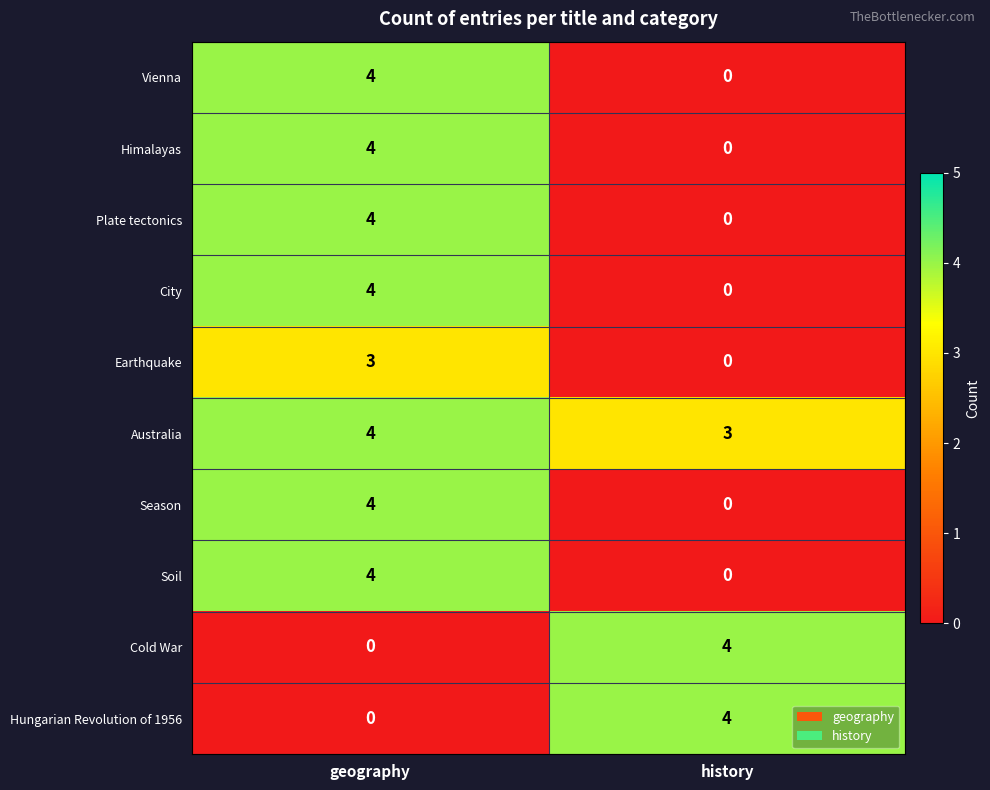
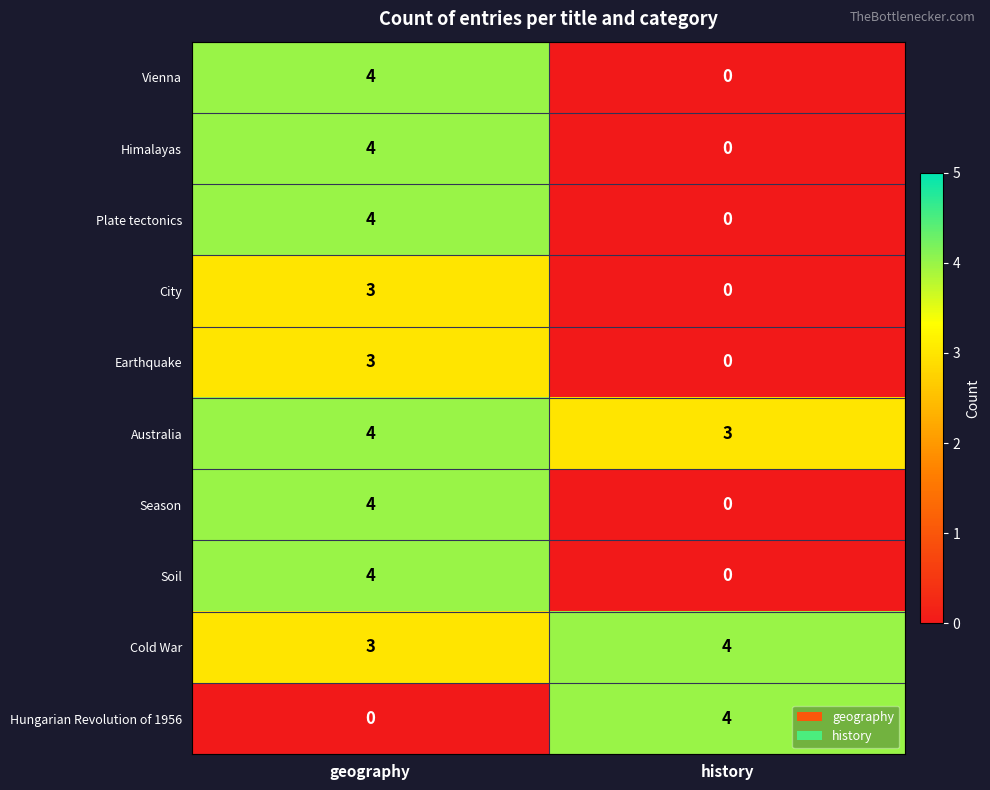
  {
    "Vienna": {
      "geography": 4,
      "history": 0
    },
    "Himalayas": {
      "geography": 4,
      "history": 0
    },
    "Plate tectonics": {
      "geography": 4,
      "history": 0
    },
    "City": {
-     "geography": 4,
+     "geography": 3,
      "history": 0
    },
    "Earthquake": {
      "geography": 3,
      "history": 0
    },
    "Australia": {
      "geography": 4,
      "history": 3
    },
    "Season": {
      "geography": 4,
      "history": 0
    },
    "Soil": {
      "geography": 4,
      "history": 0
    },
    "Cold War": {
-     "geography": 0,
+     "geography": 3,
      "history": 4
    },
    "Hungarian Revolution of 1956": {
      "geography": 0,
      "history": 4
    }
  }
